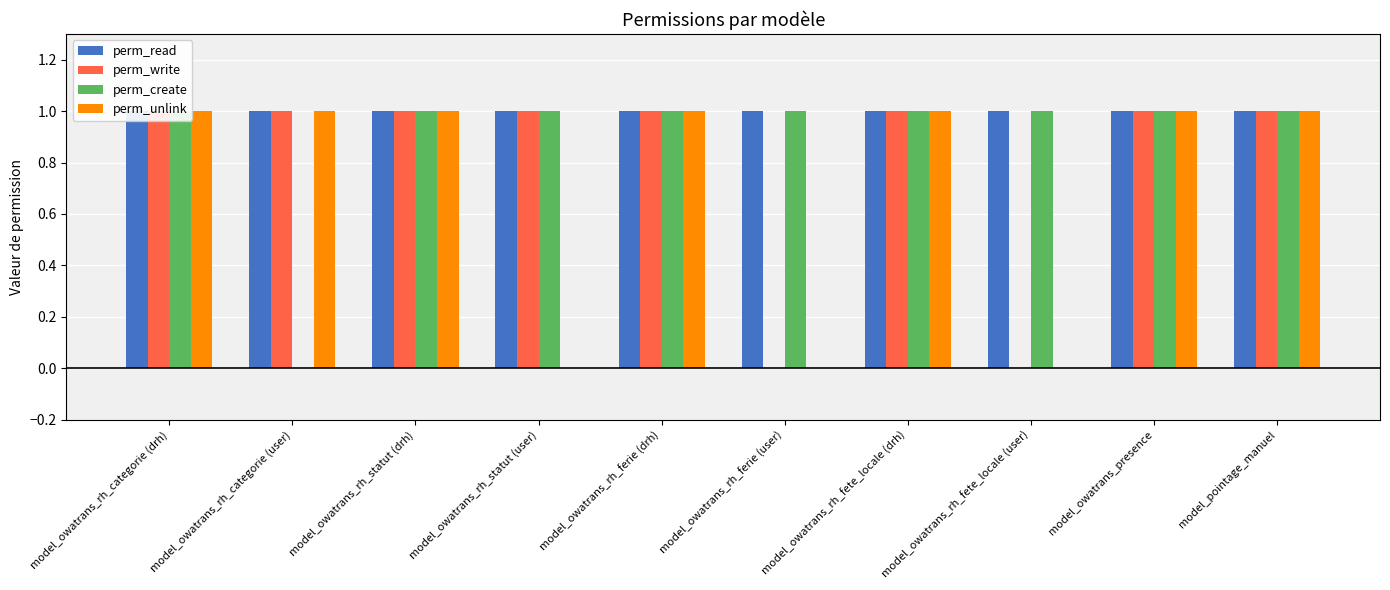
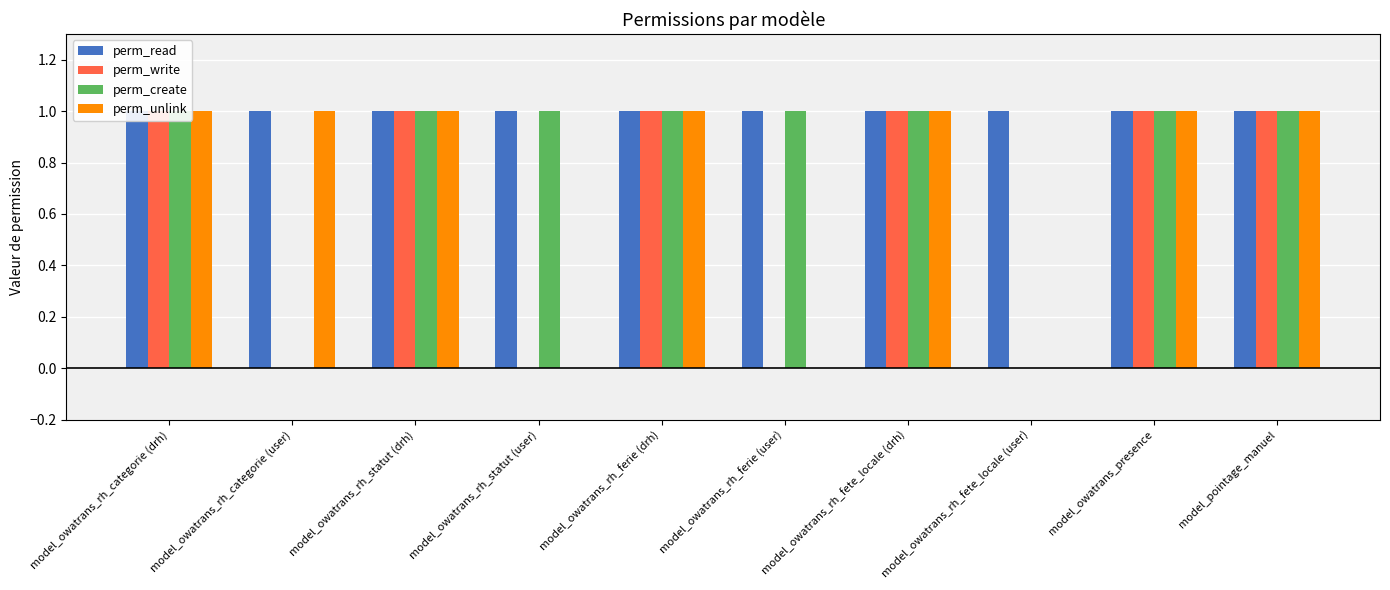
  {
    "perm_read": {
      "model_owatrans_rh_categorie (user)": 1,
      "model_owatrans_rh_statut (drh)": 1,
      "model_owatrans_rh_statut (user)": 1,
      "model_owatrans_rh_ferie (drh)": 1,
      "model_owatrans_rh_ferie (user)": 1,
      "model_owatrans_rh_fete_locale (drh)": 1,
      "model_owatrans_rh_fete_locale (user)": 1,
      "model_owatrans_presence": 1,
      "model_pointage_manuel": 1
    },
    "perm_write": {
-     "model_owatrans_rh_categorie (user)": 1,
+     "model_owatrans_rh_categorie (user)": 0,
      "model_owatrans_rh_statut (drh)": 1,
-     "model_owatrans_rh_statut (user)": 1,
+     "model_owatrans_rh_statut (user)": 0,
      "model_owatrans_rh_ferie (drh)": 1,
      "model_owatrans_rh_ferie (user)": 0,
      "model_owatrans_rh_fete_locale (drh)": 1,
      "model_owatrans_rh_fete_locale (user)": 0,
      "model_owatrans_presence": 1,
      "model_pointage_manuel": 1
    },
    "perm_create": {
      "model_owatrans_rh_categorie (user)": 0,
      "model_owatrans_rh_statut (drh)": 1,
      "model_owatrans_rh_statut (user)": 1,
      "model_owatrans_rh_ferie (drh)": 1,
      "model_owatrans_rh_ferie (user)": 1,
      "model_owatrans_rh_fete_locale (drh)": 1,
-     "model_owatrans_rh_fete_locale (user)": 1,
+     "model_owatrans_rh_fete_locale (user)": 0,
      "model_owatrans_presence": 1,
      "model_pointage_manuel": 1
    },
    "perm_unlink": {
      "model_owatrans_rh_categorie (drh)": 1,
      "model_owatrans_rh_categorie (user)": 1,
      "model_owatrans_rh_statut (drh)": 1,
      "model_owatrans_rh_statut (user)": 0,
      "model_owatrans_rh_ferie (drh)": 1,
      "model_owatrans_rh_ferie (user)": 0,
      "model_owatrans_rh_fete_locale (drh)": 1,
      "model_owatrans_rh_fete_locale (user)": 0,
      "model_owatrans_presence": 1,
      "model_pointage_manuel": 1
    }
  }
